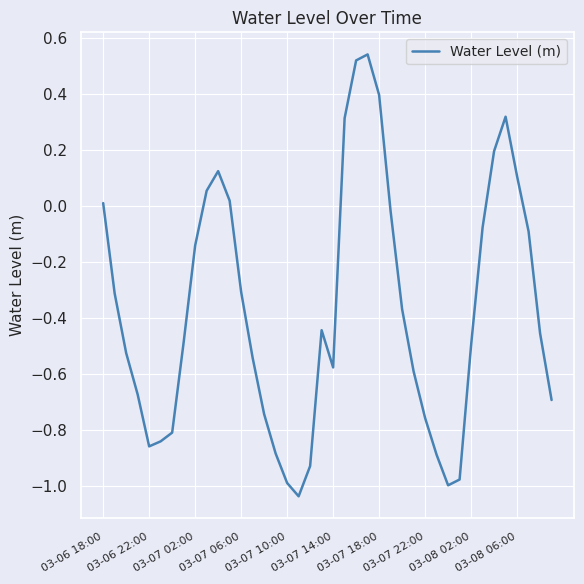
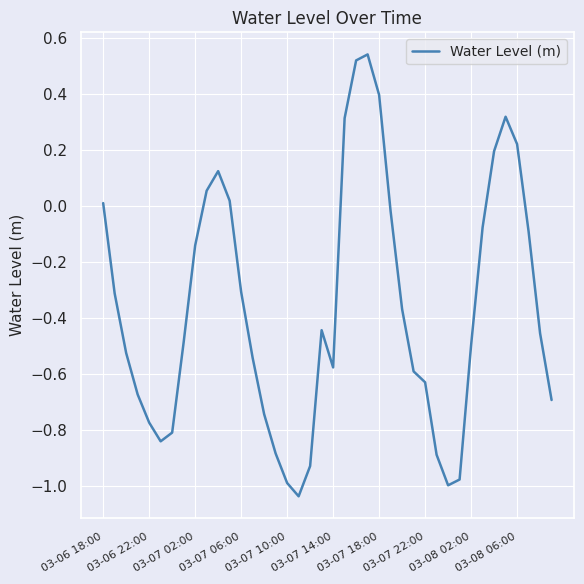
  {
    "03-06 18:00": 0.01,
-   "03-06 22:00": -0.86,
+   "03-06 22:00": -0.77,
    "03-07 02:00": -0.14,
    "03-07 06:00": -0.31,
    "03-07 10:00": -0.99,
    "03-07 14:00": -0.58,
    "03-07 18:00": 0.40,
-   "03-07 22:00": -0.76,
+   "03-07 22:00": -0.63,
    "03-08 02:00": -0.50,
-   "03-08 06:00": 0.11
+   "03-08 06:00": 0.22
  }
